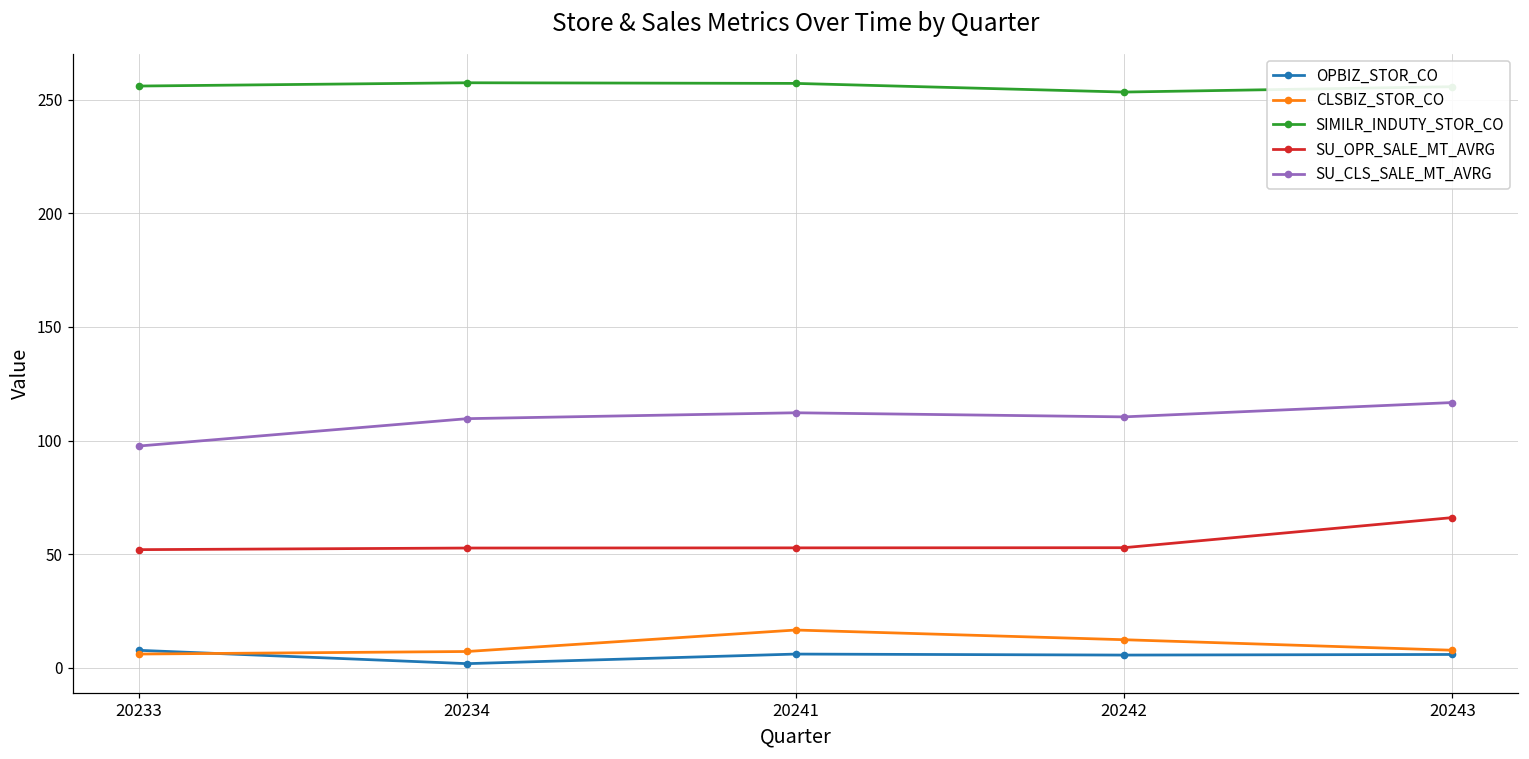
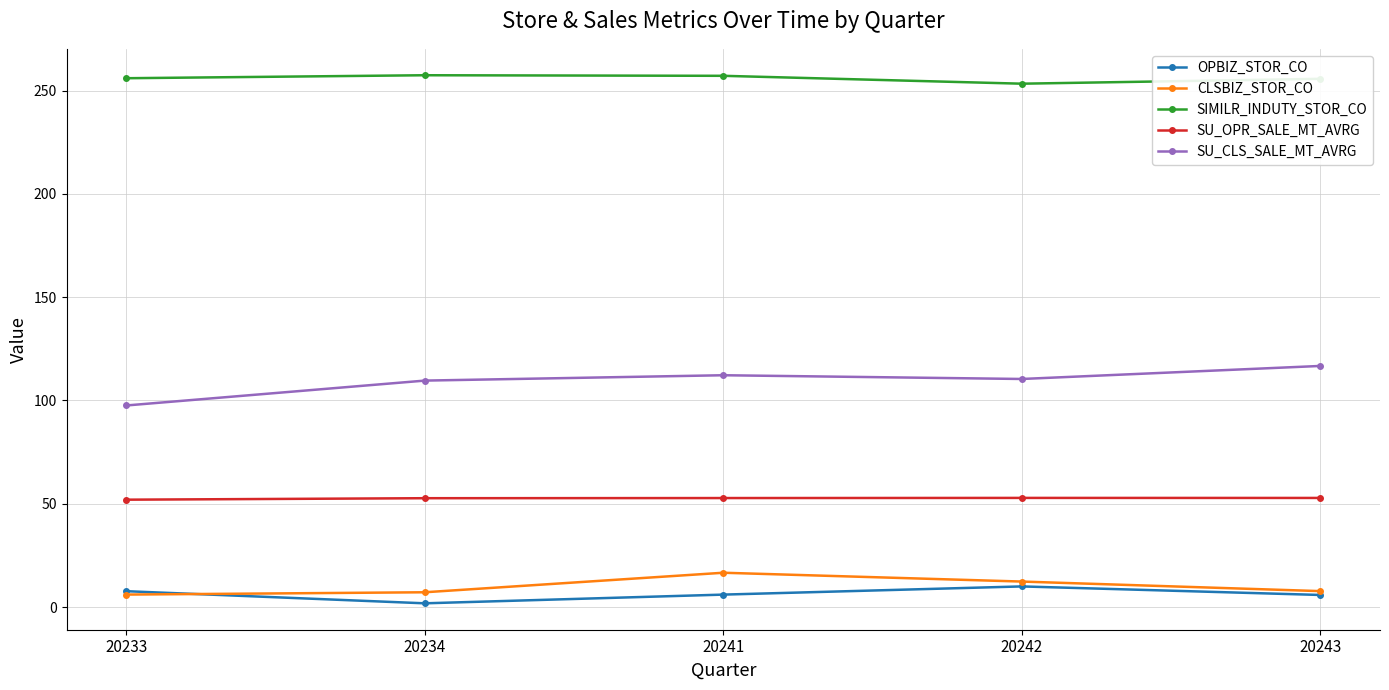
  {
    "OPBIZ_STOR_CO": {
      "20233": 8,
      "20234": 2,
      "20241": 6,
-     "20242": 6,
+     "20242": 10,
      "20243": 6
    },
    "CLSBIZ_STOR_CO": {
      "20233": 6,
      "20234": 7,
      "20241": 17,
      "20242": 12,
      "20243": 8
    },
    "SIMILR_INDUTY_STOR_CO": {
      "20233": 256,
      "20234": 257,
      "20241": 257,
      "20242": 253
    },
    "SU_OPR_SALE_MT_AVRG": {
      "20233": 52,
      "20234": 53,
      "20241": 53,
      "20242": 53,
-     "20243": 66
+     "20243": 53
    },
    "SU_CLS_SALE_MT_AVRG": {
      "20233": 98,
      "20234": 110,
      "20241": 112,
      "20242": 110,
      "20243": 117
    }
  }
